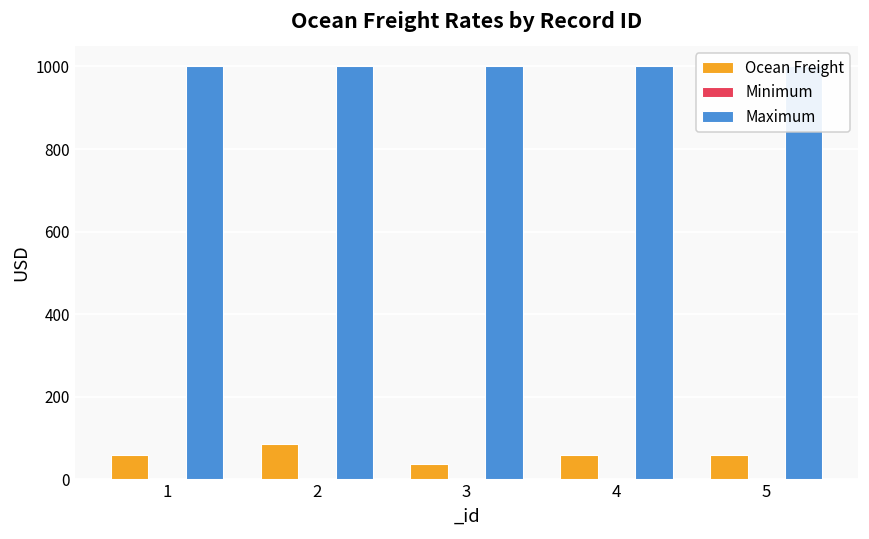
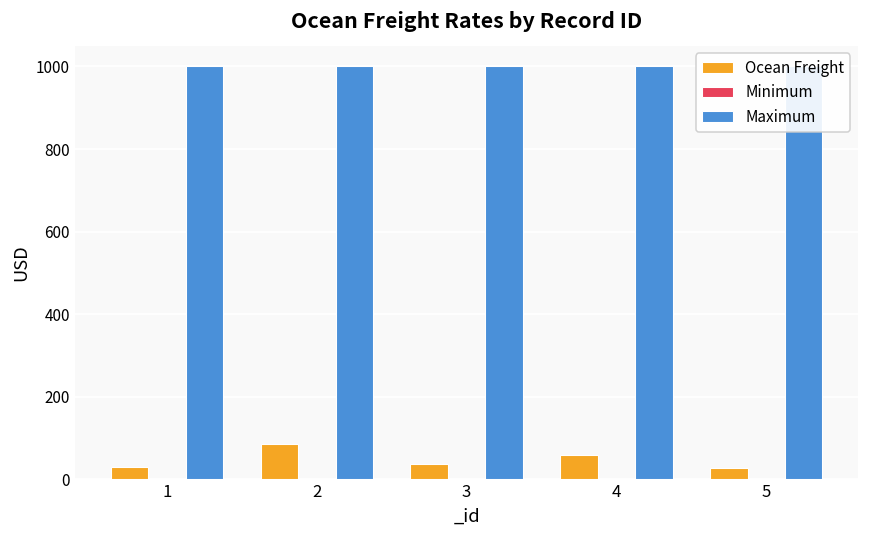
  {
    "Ocean Freight": {
-     "1": 60,
+     "1": 30,
      "2": 80,
      "3": 40,
      "4": 60,
-     "5": 60
+     "5": 30
    },
    "Minimum": {
      "1": 0,
      "2": 0,
      "3": 0,
      "4": 0,
      "5": 0
    },
    "Maximum": {
      "1": 1000,
      "2": 1000,
      "3": 1000,
      "4": 1000
    }
  }
